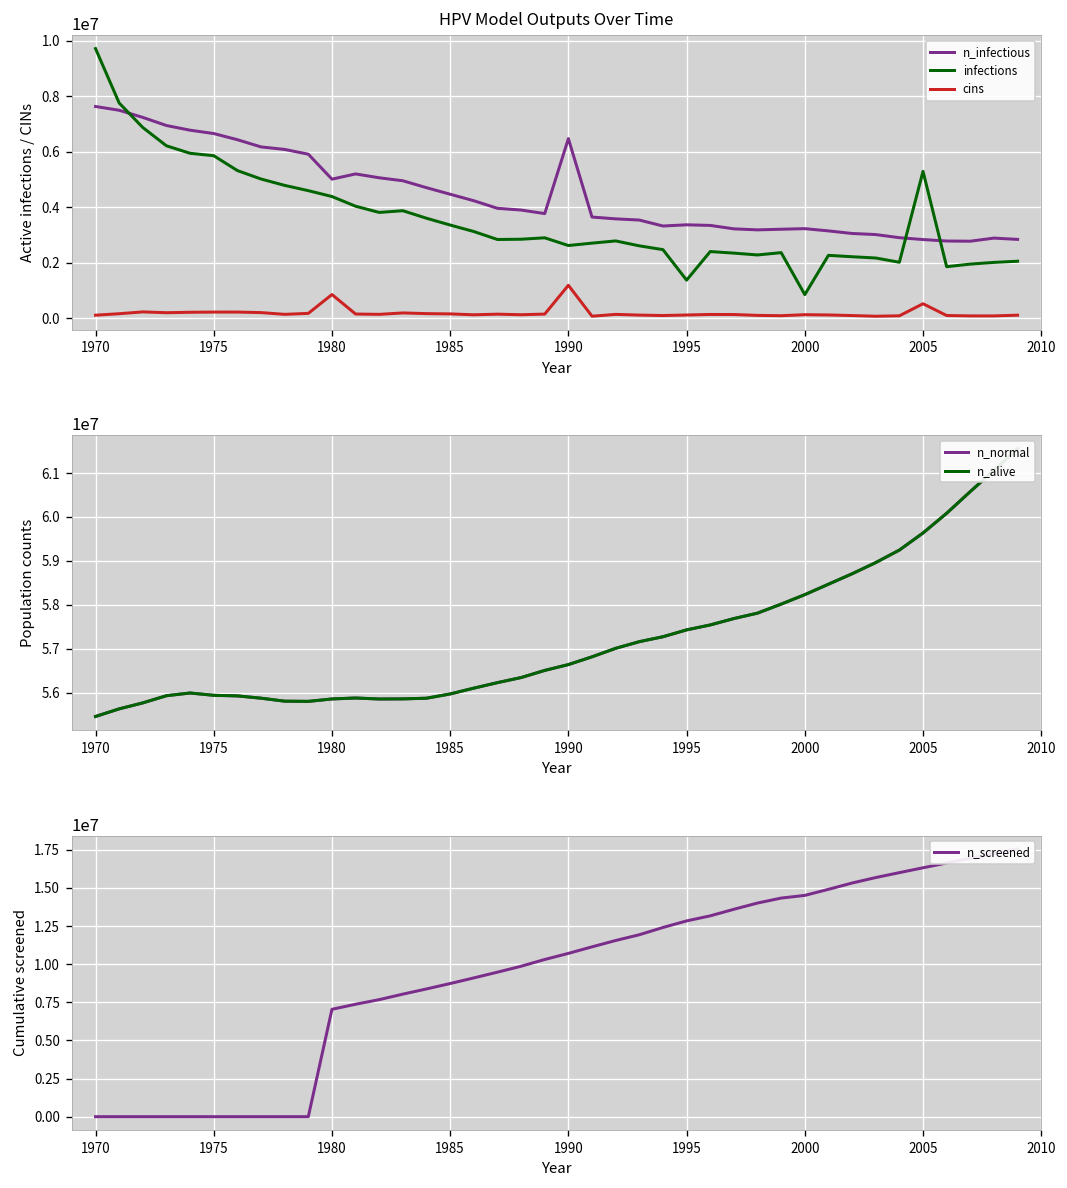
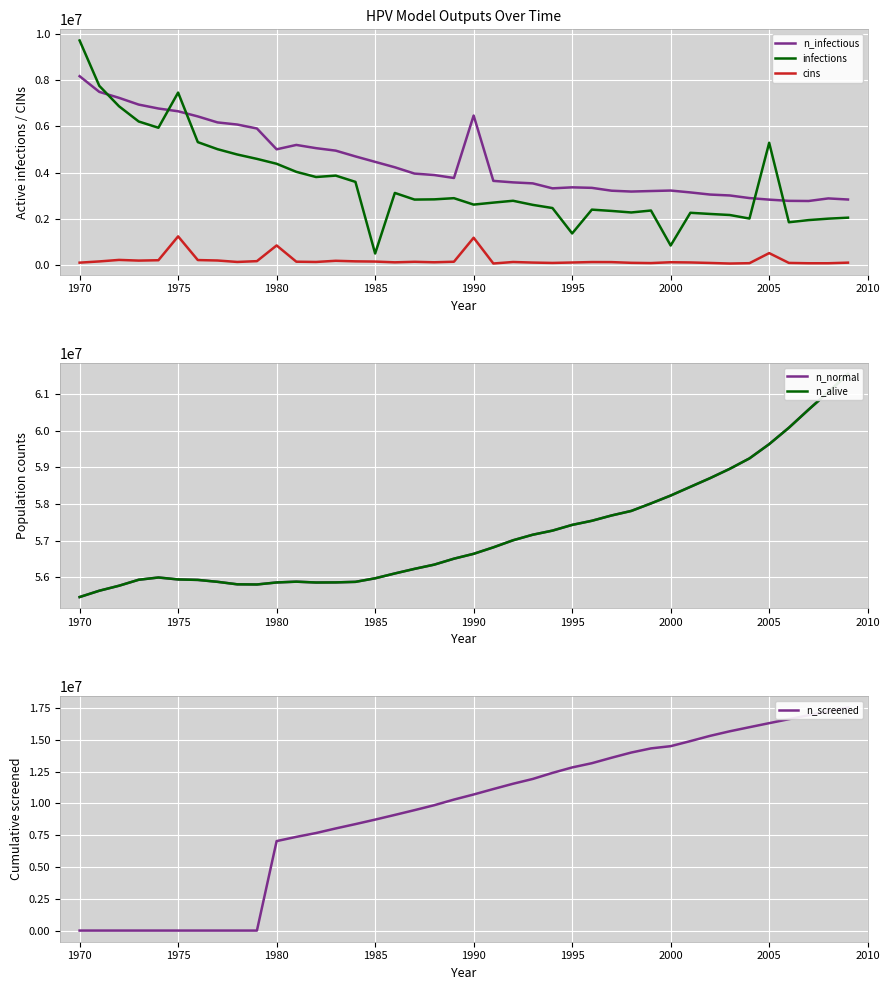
  {
    "HPV Model Outputs Over Time": {
      "n_infectious": {
-       "1970": 7600000,
+       "1970": 8200000,
        "1975": 6700000,
        "1980": 5000000,
        "1985": 4500000,
        "1990": 6500000,
        "1995": 3400000,
        "2000": 3200000,
        "2005": 2800000
      },
      "infections": {
        "1970": 9700000,
-       "1975": 5900000,
+       "1975": 7500000,
        "1980": 4400000,
-       "1985": 3400000,
+       "1985": 500000,
        "1990": 2600000,
        "1995": 1400000,
        "2000": 800000,
        "2005": 5300000
      },
      "cins": {
        "1970": 100000,
-       "1975": 200000,
+       "1975": 1200000,
        "1980": 900000,
        "1985": 200000,
        "1990": 1200000,
        "1995": 100000,
        "2000": 100000,
        "2005": 500000
      }
    }
  }
